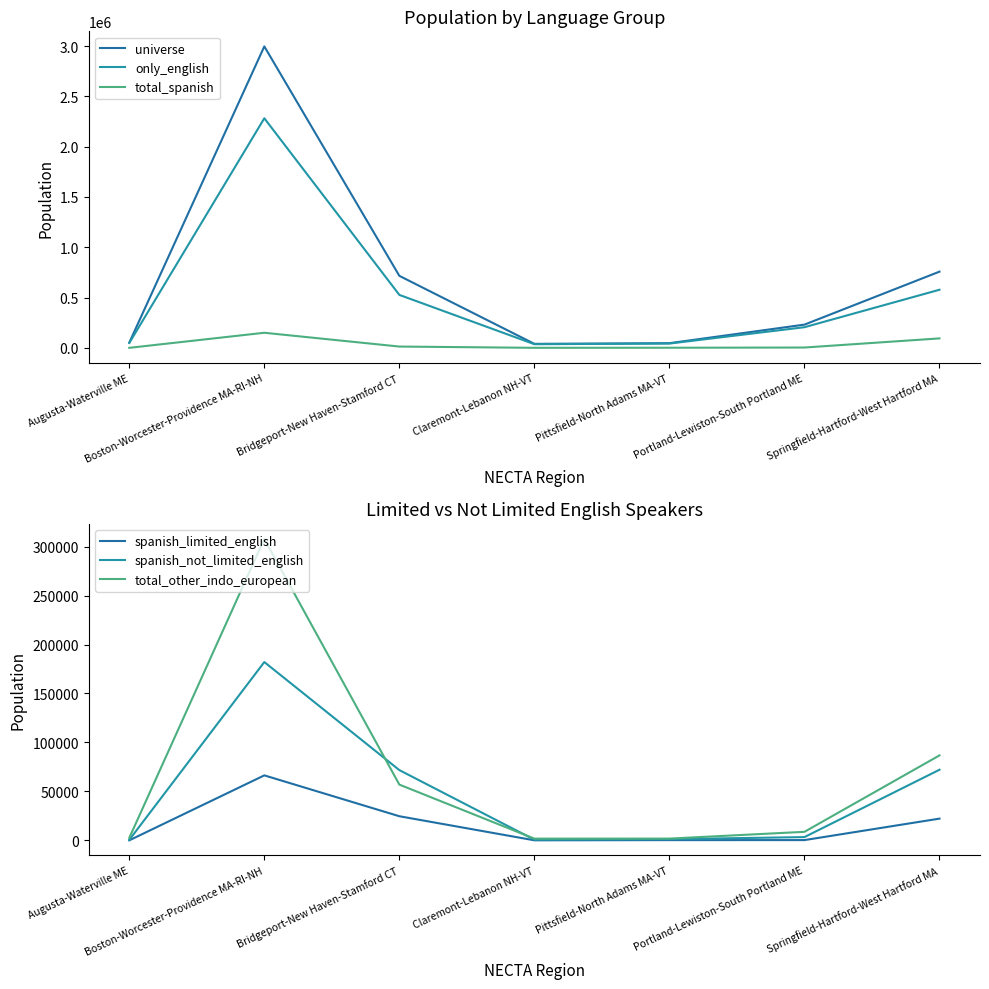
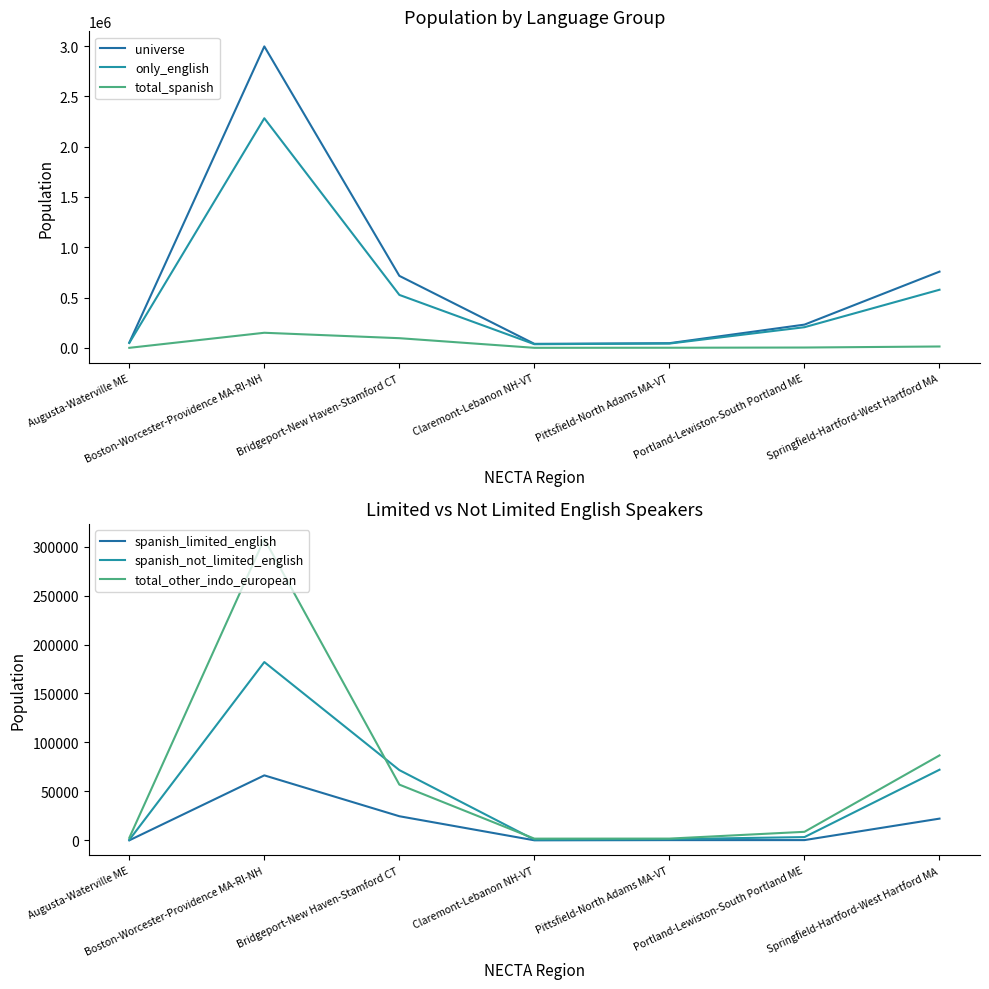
  {
    "Population by Language Group": {
      "total_spanish": {
        "Augusta-Waterville ME": 0,
        "Boston-Worcester-Providence MA-RI-NH": 150000,
-       "Bridgeport-New Haven-Stamford CT": 10000,
+       "Bridgeport-New Haven-Stamford CT": 100000,
        "Claremont-Lebanon NH-VT": 0,
        "Pittsfield-North Adams MA-VT": 0,
        "Portland-Lewiston-South Portland ME": 0,
-       "Springfield-Hartford-West Hartford MA": 90000
+       "Springfield-Hartford-West Hartford MA": 10000
      }
    },
    "Limited vs Not Limited English Speakers": {
      "total_other_indo_european": {
        "Bridgeport-New Haven-Stamford CT": 60000,
        "Portland-Lewiston-South Portland ME": 10000,
        "Springfield-Hartford-West Hartford MA": 90000
      }
    }
  }
